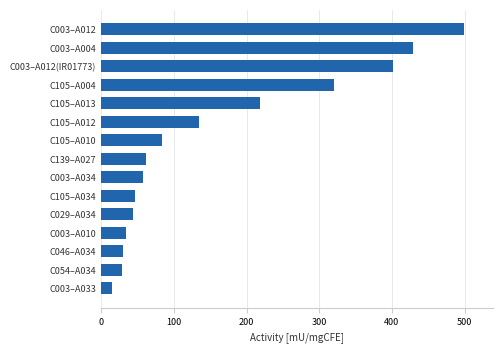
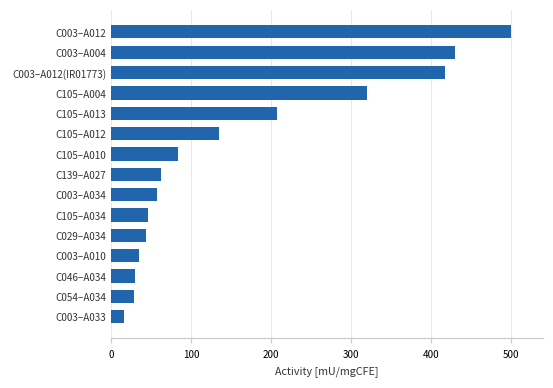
  {
    "C003–A012": 500,
    "C003–A004": 430,
-   "C003–A012(IR01773)": 400,
+   "C003–A012(IR01773)": 420,
    "C105–A004": 320,
-   "C105–A013": 220,
+   "C105–A013": 210,
    "C105–A012": 130,
    "C105–A010": 80,
    "C139–A027": 60,
    "C003–A034": 60,
    "C105–A034": 50,
    "C029–A034": 40,
    "C003–A010": 30,
    "C046–A034": 30,
    "C054–A034": 30,
    "C003–A033": 20
  }
